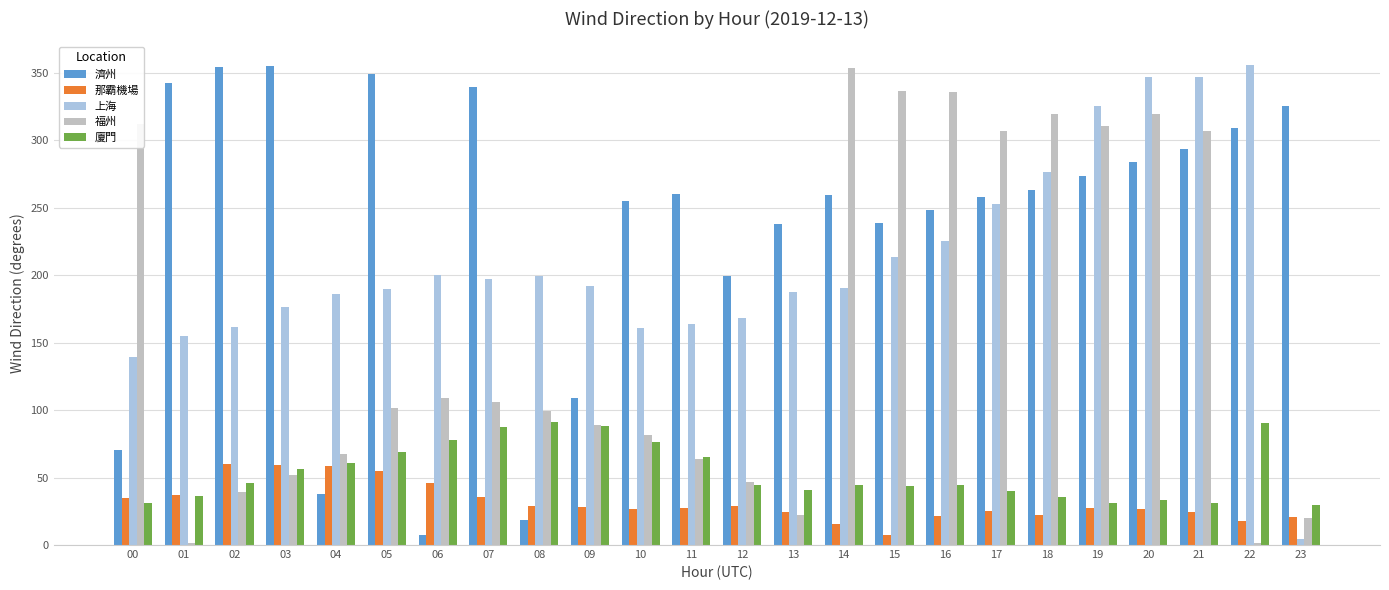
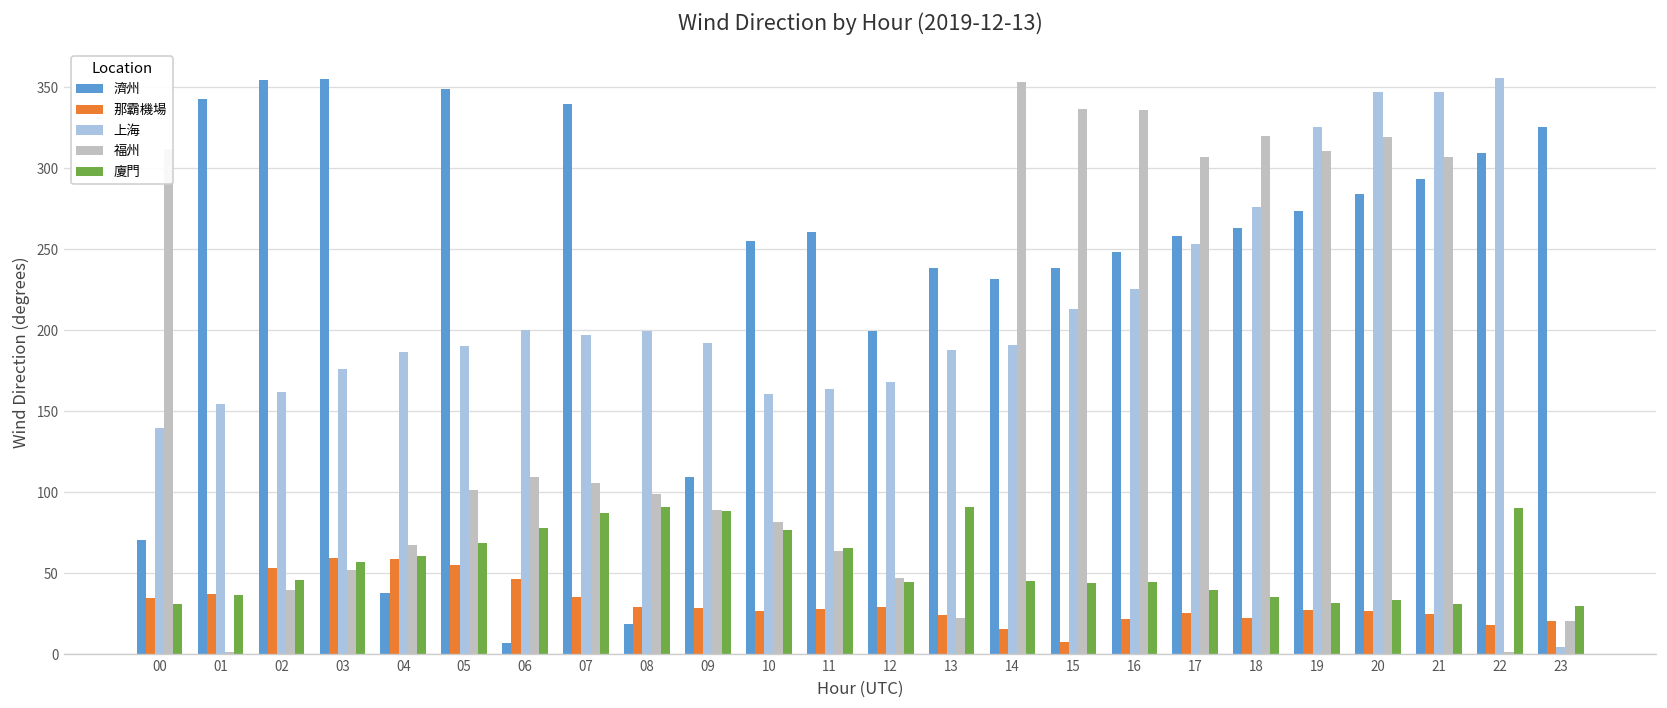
  {
    "濟州": {
      "00": 70,
      "01": 343,
      "02": 355,
      "03": 355,
      "04": 38,
      "05": 349,
      "06": 7,
      "07": 340,
      "08": 18,
      "09": 109,
      "10": 255,
      "11": 260,
      "12": 199,
      "13": 238,
-     "14": 259,
+     "14": 231,
      "15": 239,
      "16": 248,
      "17": 258,
      "18": 263,
      "19": 273,
      "20": 284,
      "21": 293,
      "22": 309,
      "23": 325
    },
    "那霸機場": {
      "00": 35,
      "01": 37,
-     "02": 60,
+     "02": 53,
      "03": 59,
      "04": 58,
      "05": 55,
      "06": 46,
      "07": 35,
      "08": 29,
      "09": 28,
      "10": 27,
      "11": 28,
      "12": 29,
      "13": 24,
      "14": 15,
      "15": 7,
      "16": 22,
      "17": 25,
      "18": 22,
      "19": 27,
      "20": 26,
      "21": 25,
      "22": 18,
      "23": 20
    },
    "廈門": {
      "00": 31,
      "01": 36,
      "02": 46,
      "03": 57,
      "04": 61,
      "05": 69,
      "06": 78,
      "07": 87,
      "08": 91,
      "09": 88,
      "10": 76,
      "11": 65,
      "12": 44,
-     "13": 41,
+     "13": 91,
      "14": 45,
      "15": 44,
      "16": 44,
      "17": 40,
      "18": 35,
      "19": 31,
      "20": 33,
      "21": 31,
      "22": 90,
      "23": 30
    }
  }
